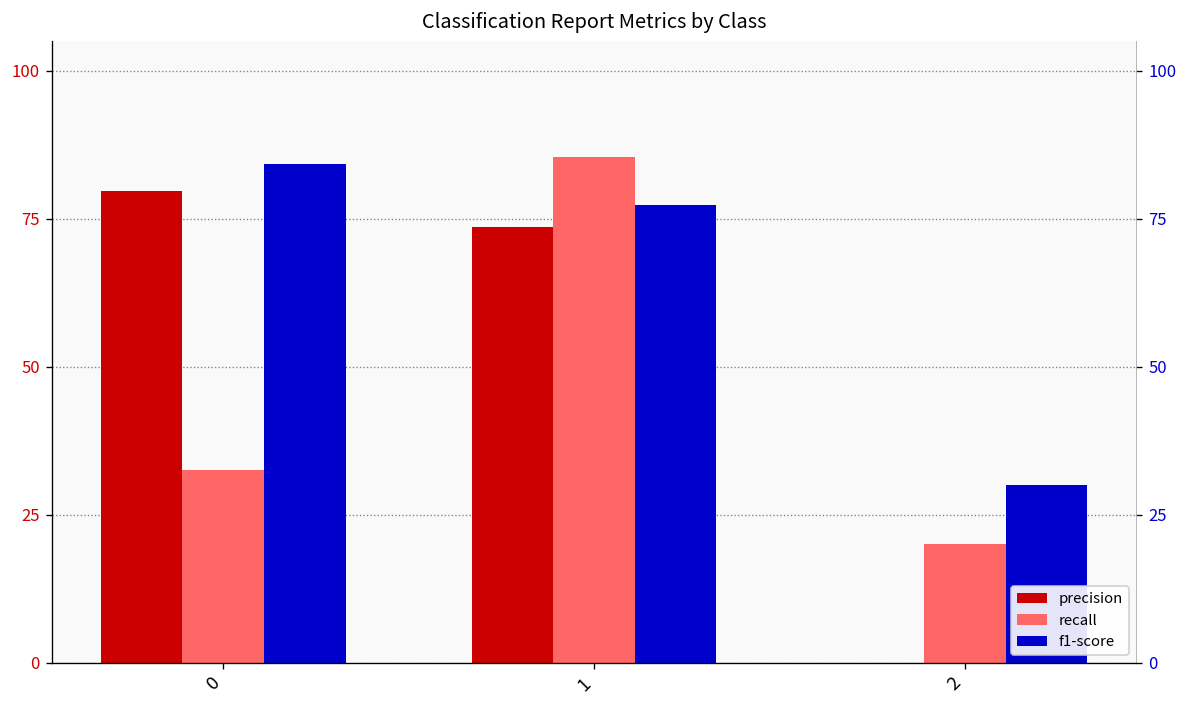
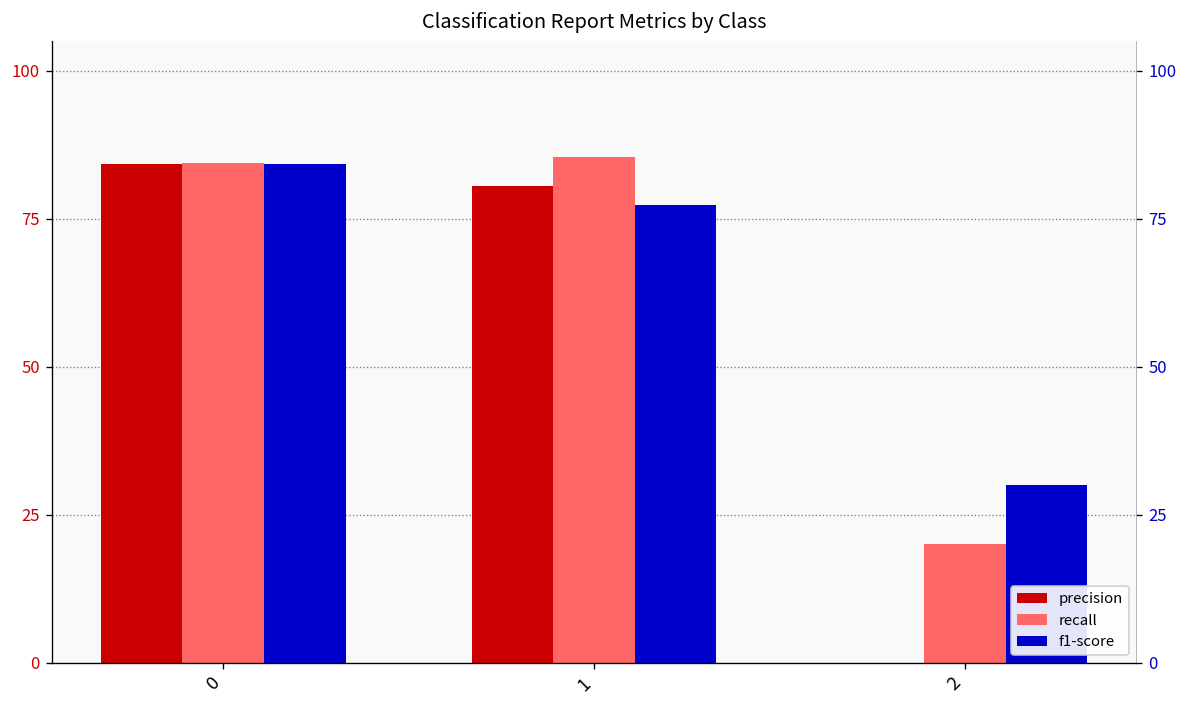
  {
    "precision": {
-     "0": 80,
-     "1": 74,
+     "0": 84,
+     "1": 80,
      "2": 0
    },
    "recall": {
-     "0": 33,
+     "0": 84,
      "1": 85,
      "2": 20
    },
    "f1-score": {
      "0": 84,
      "1": 77,
      "2": 30
    }
  }
